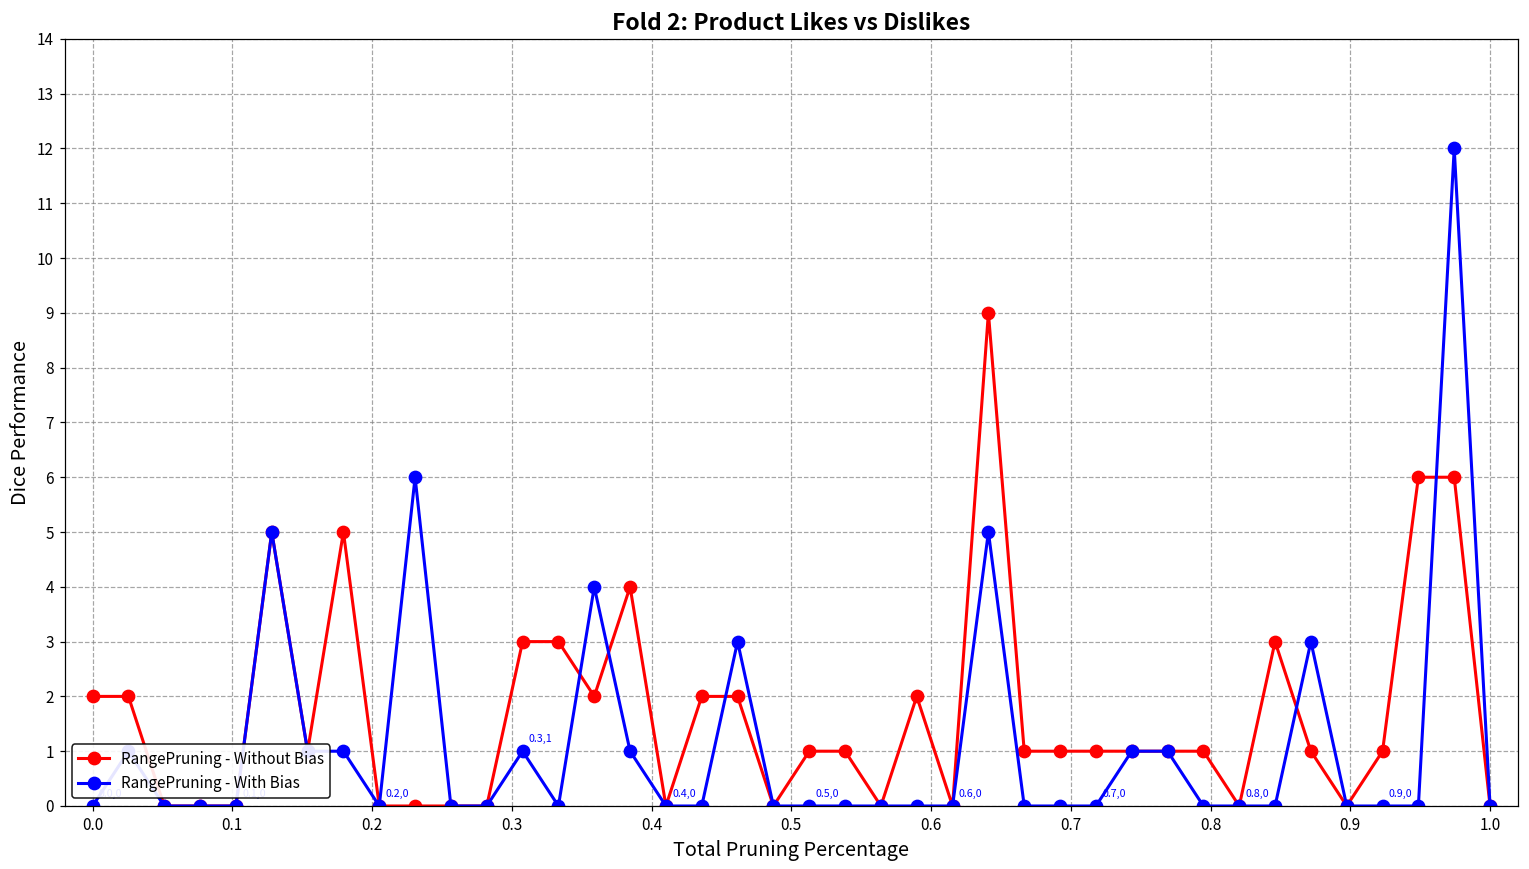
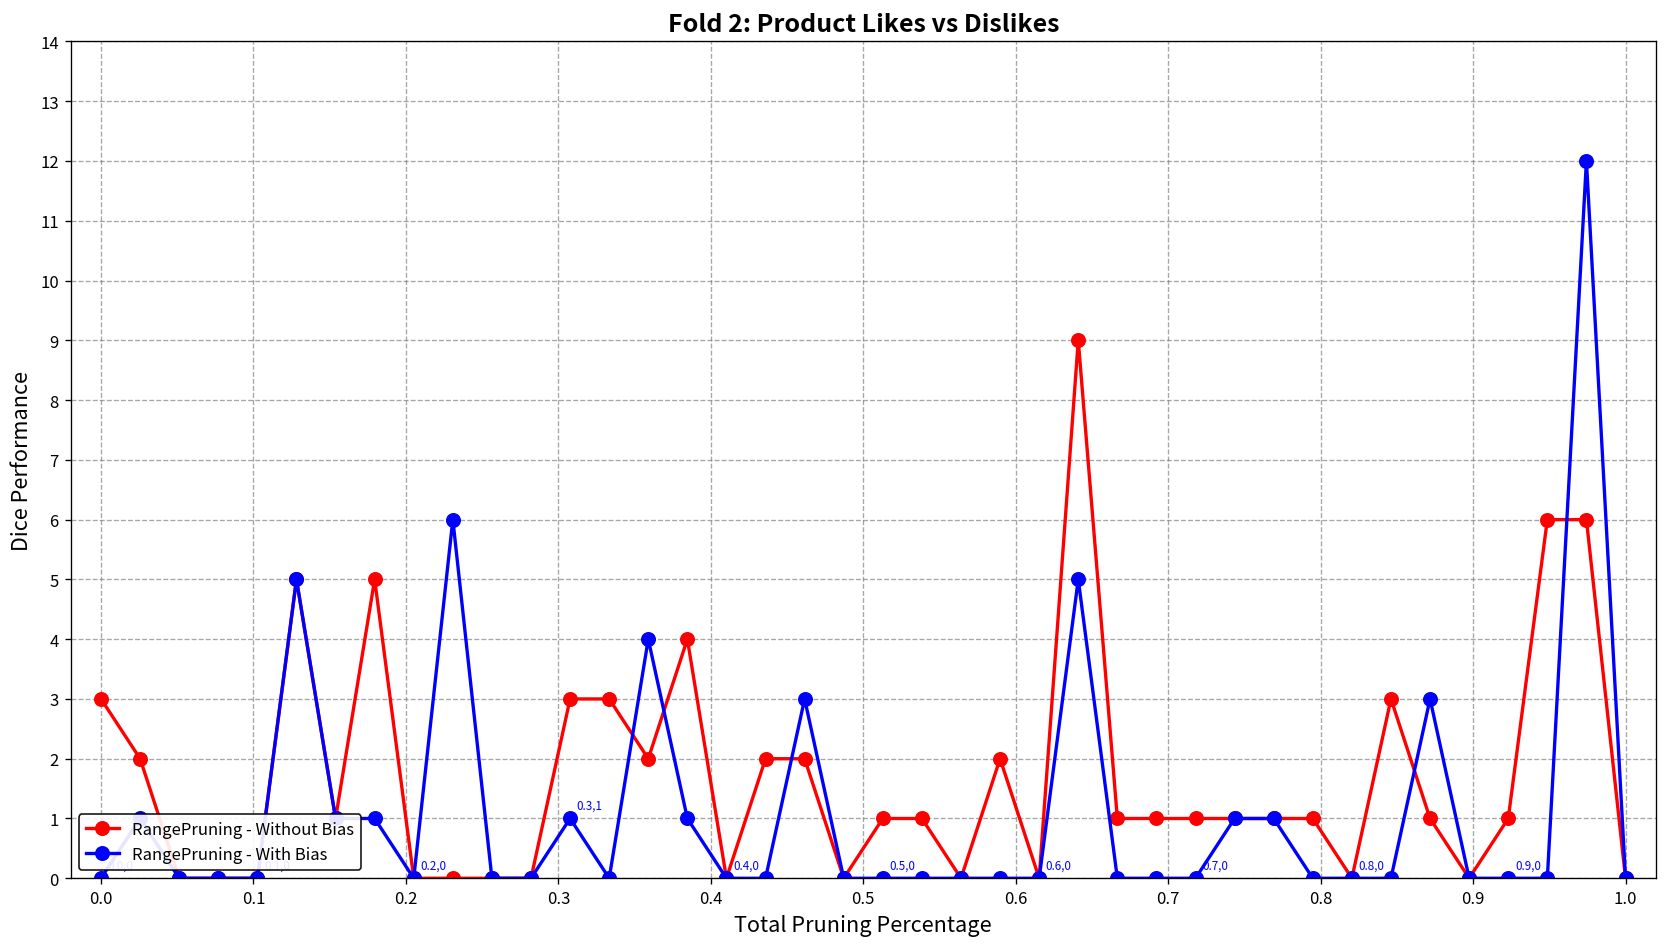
  {
    "RangePruning - Without Bias": {
-     "0.0": 2
+     "0.0": 3
    }
  }
